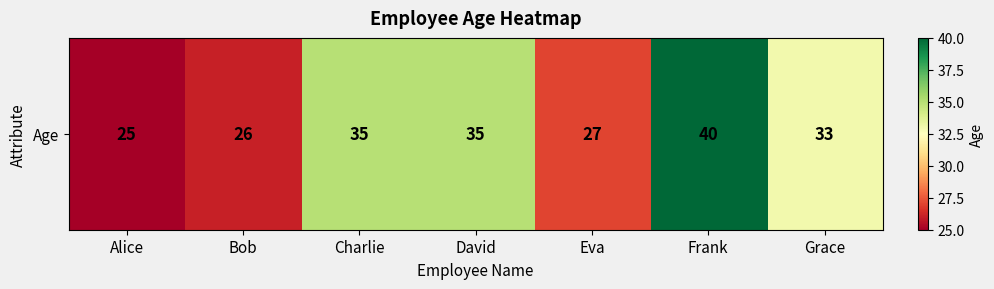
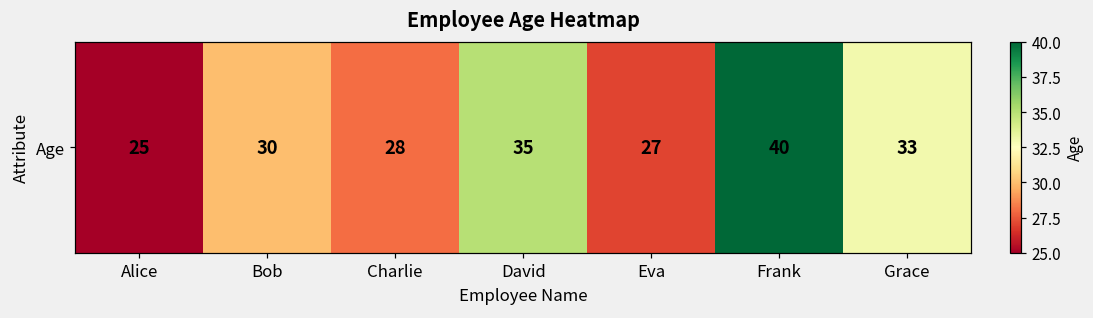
  {
    "Age": {
      "Alice": 25,
-     "Bob": 26,
-     "Charlie": 35,
+     "Bob": 30,
+     "Charlie": 28,
      "David": 35,
      "Eva": 27,
      "Frank": 40,
      "Grace": 33
    }
  }
